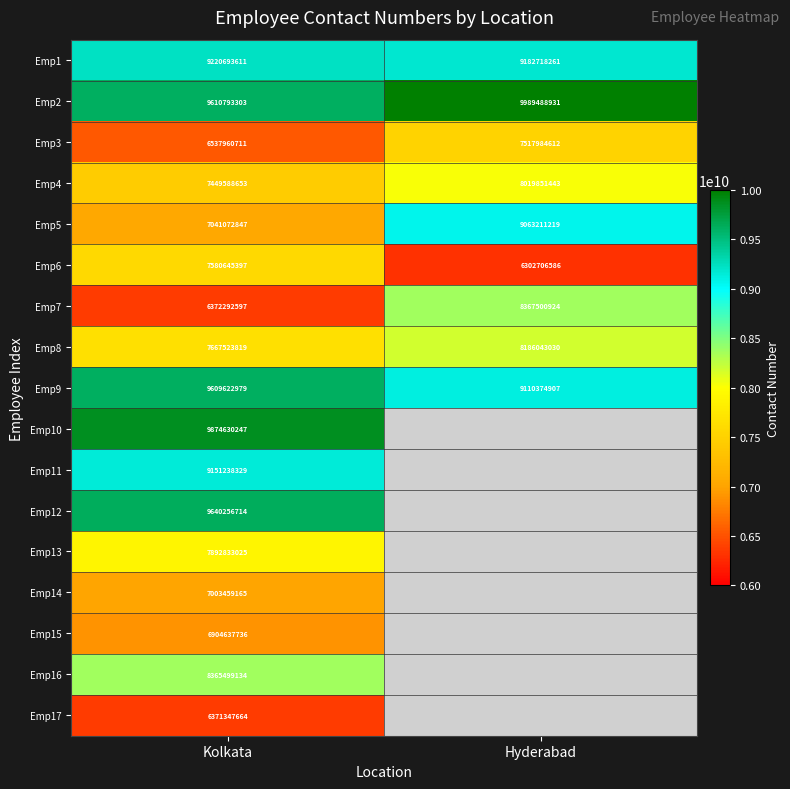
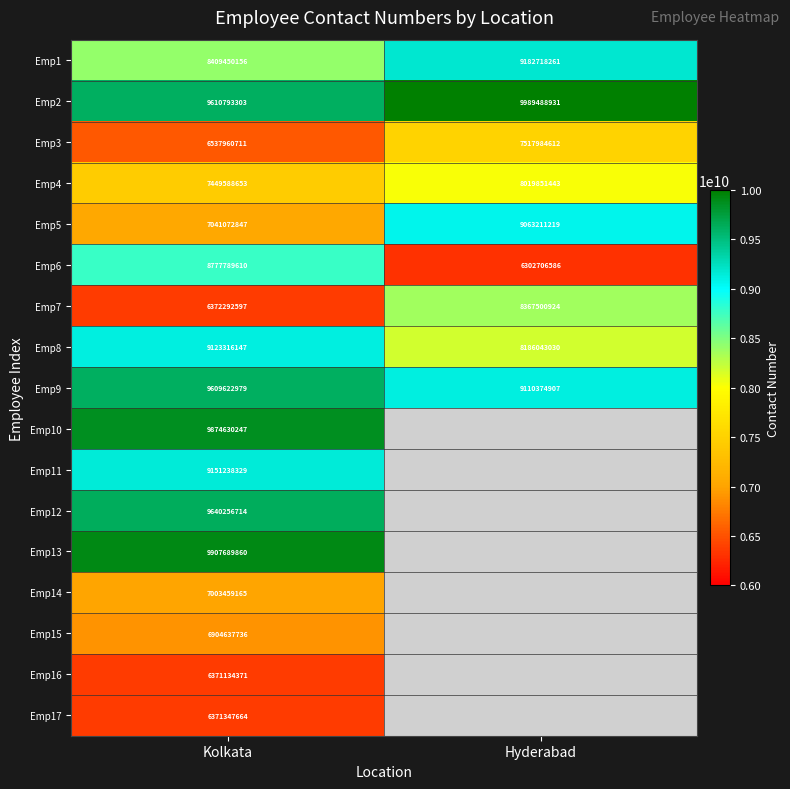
  {
    "Emp1": {
-     "Kolkata": 9220693611,
+     "Kolkata": 8409450156,
      "Hyderabad": 9182718261
    },
    "Emp2": {
      "Kolkata": 9610793303,
      "Hyderabad": 9989488931
    },
    "Emp3": {
      "Kolkata": 6537960711,
      "Hyderabad": 7517984612
    },
    "Emp4": {
      "Kolkata": 7449588653,
      "Hyderabad": 8019851443
    },
    "Emp5": {
      "Kolkata": 7041072847,
      "Hyderabad": 9063211219
    },
    "Emp6": {
-     "Kolkata": 7580645397,
+     "Kolkata": 8777789610,
      "Hyderabad": 6302706586
    },
    "Emp7": {
      "Kolkata": 6372292597,
      "Hyderabad": 8367500924
    },
    "Emp8": {
-     "Kolkata": 7667523819,
+     "Kolkata": 9123316147,
      "Hyderabad": 8186043030
    },
    "Emp9": {
      "Kolkata": 9609622979,
      "Hyderabad": 9110374907
    },
    "Emp10": {
      "Kolkata": 9874630247
    },
    "Emp11": {
      "Kolkata": 9151238329
    },
    "Emp12": {
      "Kolkata": 9640256714
    },
    "Emp13": {
-     "Kolkata": 7892833025
+     "Kolkata": 9907689860
    },
    "Emp14": {
      "Kolkata": 7003459165
    },
    "Emp15": {
      "Kolkata": 6904637736
    },
    "Emp16": {
-     "Kolkata": 8365499134
+     "Kolkata": 6371134371
    },
    "Emp17": {
      "Kolkata": 6371347664
    }
  }
